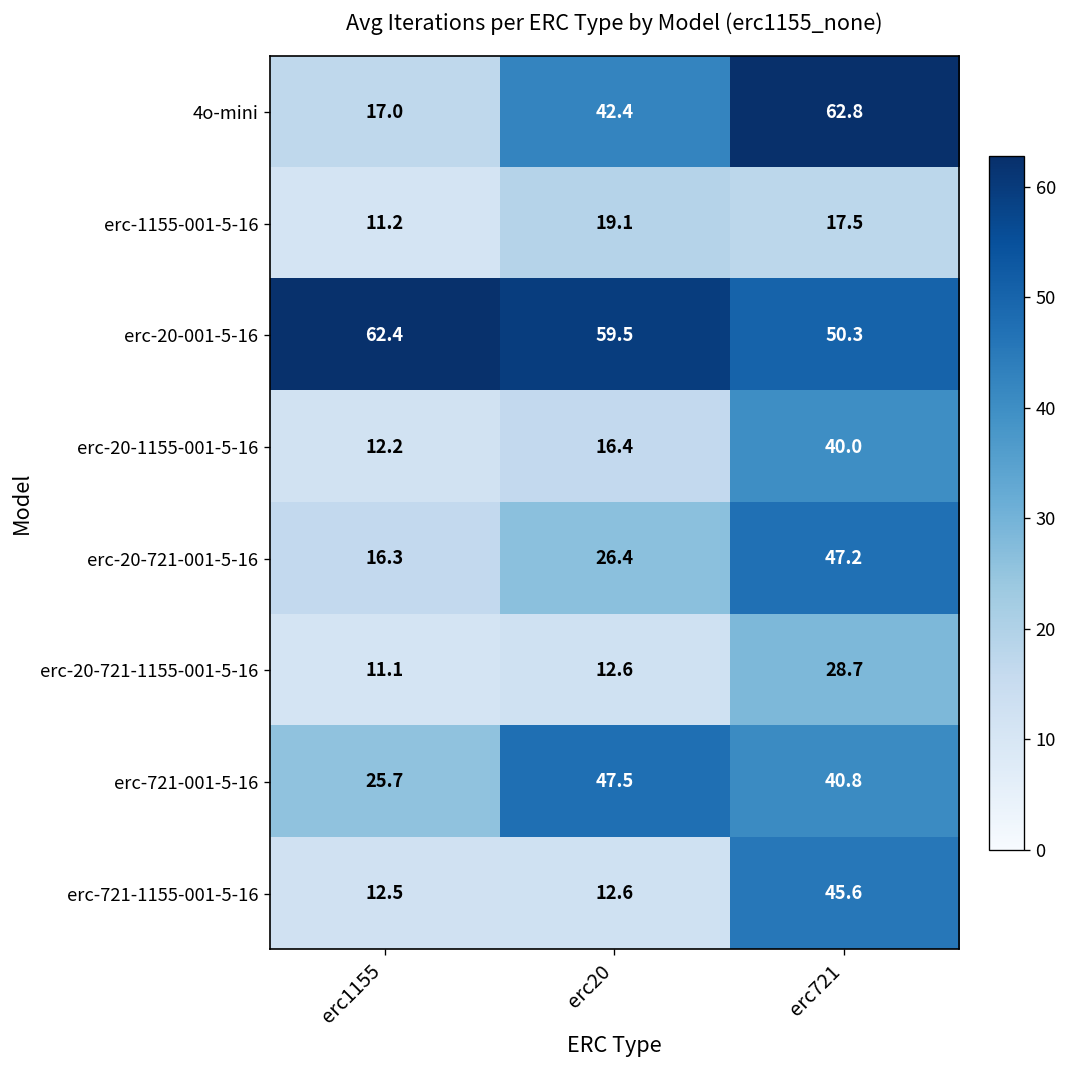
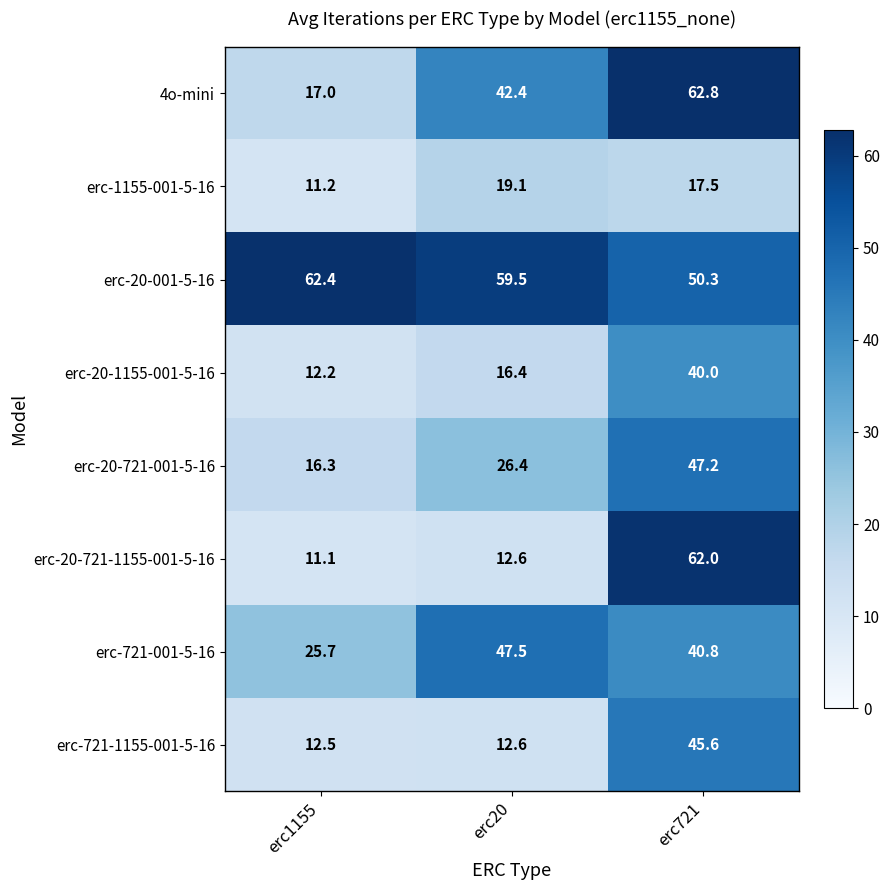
  {
    "4o-mini": {
      "erc1155": 17.0,
      "erc20": 42.4,
      "erc721": 62.8
    },
    "erc-1155-001-5-16": {
      "erc1155": 11.2,
      "erc20": 19.1,
      "erc721": 17.5
    },
    "erc-20-001-5-16": {
      "erc1155": 62.4,
      "erc20": 59.5,
      "erc721": 50.3
    },
    "erc-20-1155-001-5-16": {
      "erc1155": 12.2,
      "erc20": 16.4,
      "erc721": 40.0
    },
    "erc-20-721-001-5-16": {
      "erc1155": 16.3,
      "erc20": 26.4,
      "erc721": 47.2
    },
    "erc-20-721-1155-001-5-16": {
      "erc1155": 11.1,
      "erc20": 12.6,
-     "erc721": 28.7
+     "erc721": 62.0
    },
    "erc-721-001-5-16": {
      "erc1155": 25.7,
      "erc20": 47.5,
      "erc721": 40.8
    },
    "erc-721-1155-001-5-16": {
      "erc1155": 12.5,
      "erc20": 12.6,
      "erc721": 45.6
    }
  }
